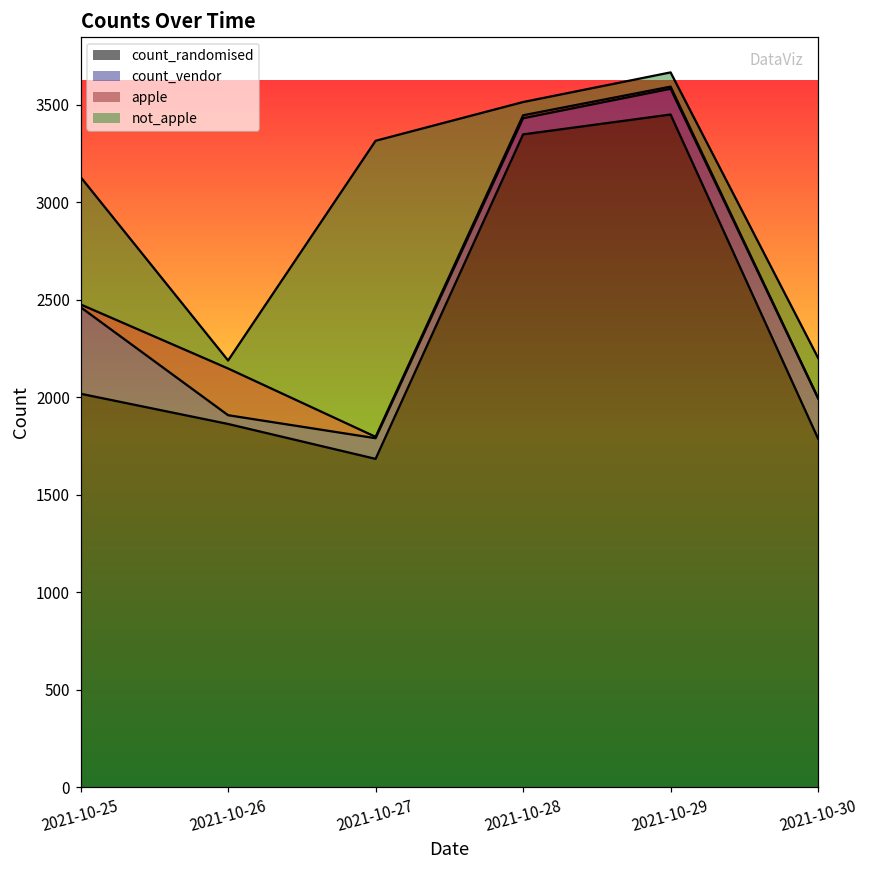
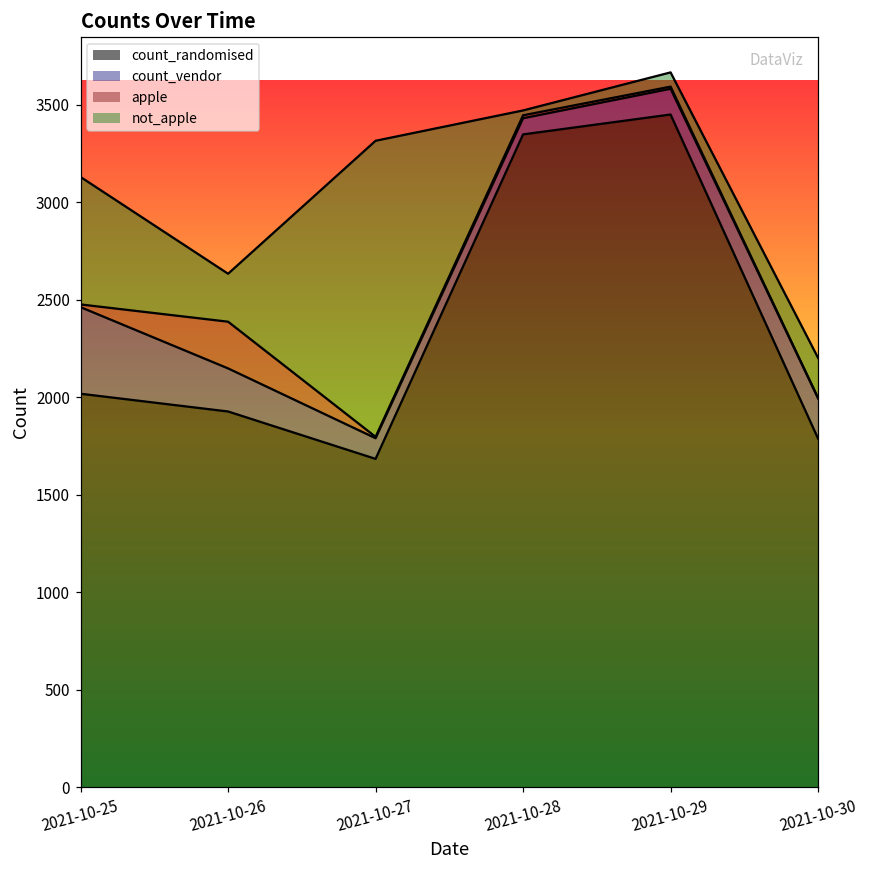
  {
    "count_randomised": {
      "2021-10-25": 2020,
-     "2021-10-26": 1860,
+     "2021-10-26": 1930,
      "2021-10-27": 1680,
      "2021-10-28": 3350,
      "2021-10-29": 3450,
      "2021-10-30": 1790
    },
    "count_vendor": {
-     "2021-10-26": 50,
+     "2021-10-26": 220,
      "2021-10-28": 80
    },
    "apple": {
      "2021-10-26": 240,
      "2021-10-28": 20
    },
    "not_apple": {
      "2021-10-25": 650,
-     "2021-10-26": 40,
+     "2021-10-26": 250,
      "2021-10-27": 1520,
-     "2021-10-28": 70,
+     "2021-10-28": 20,
      "2021-10-29": 70,
      "2021-10-30": 210
    }
  }
